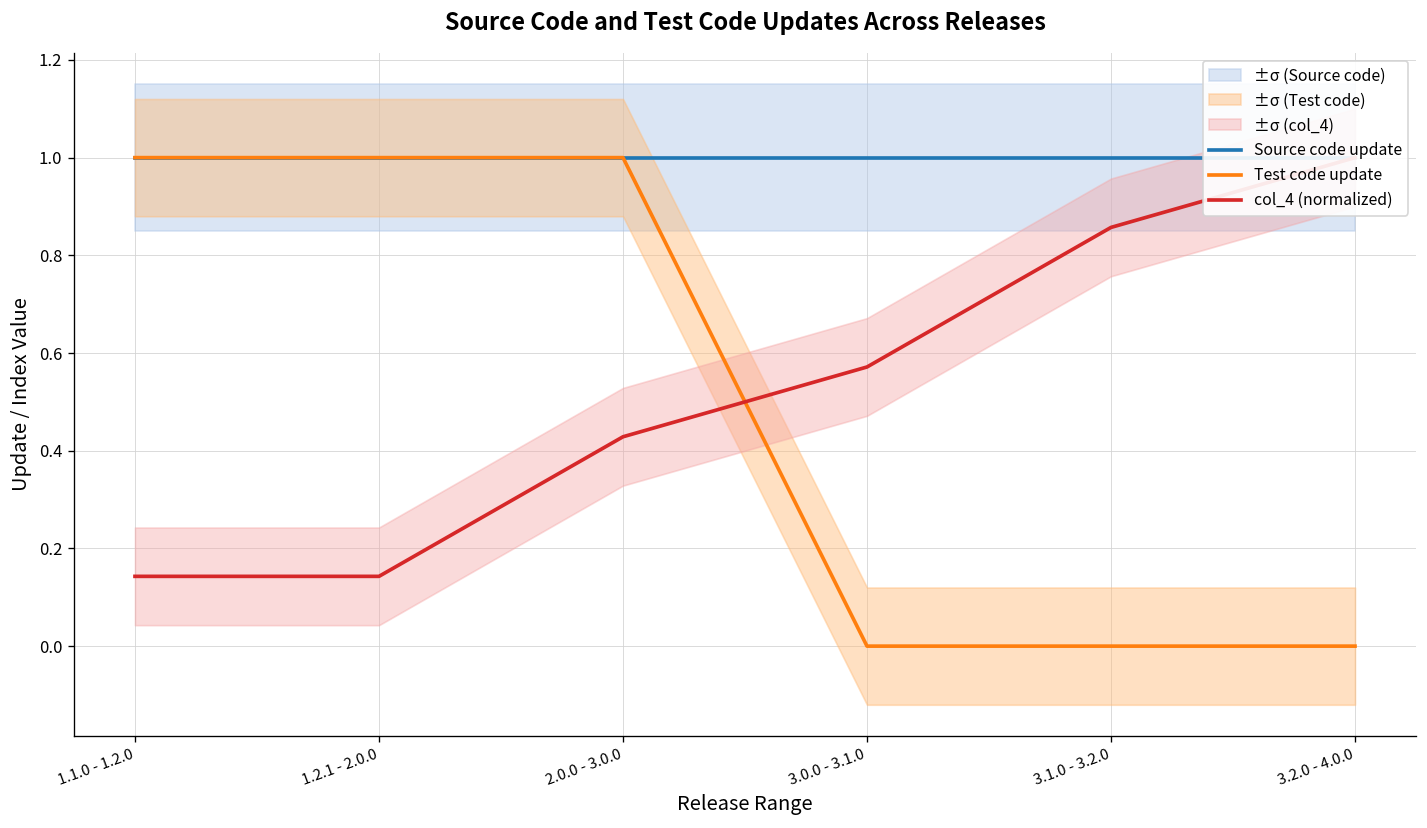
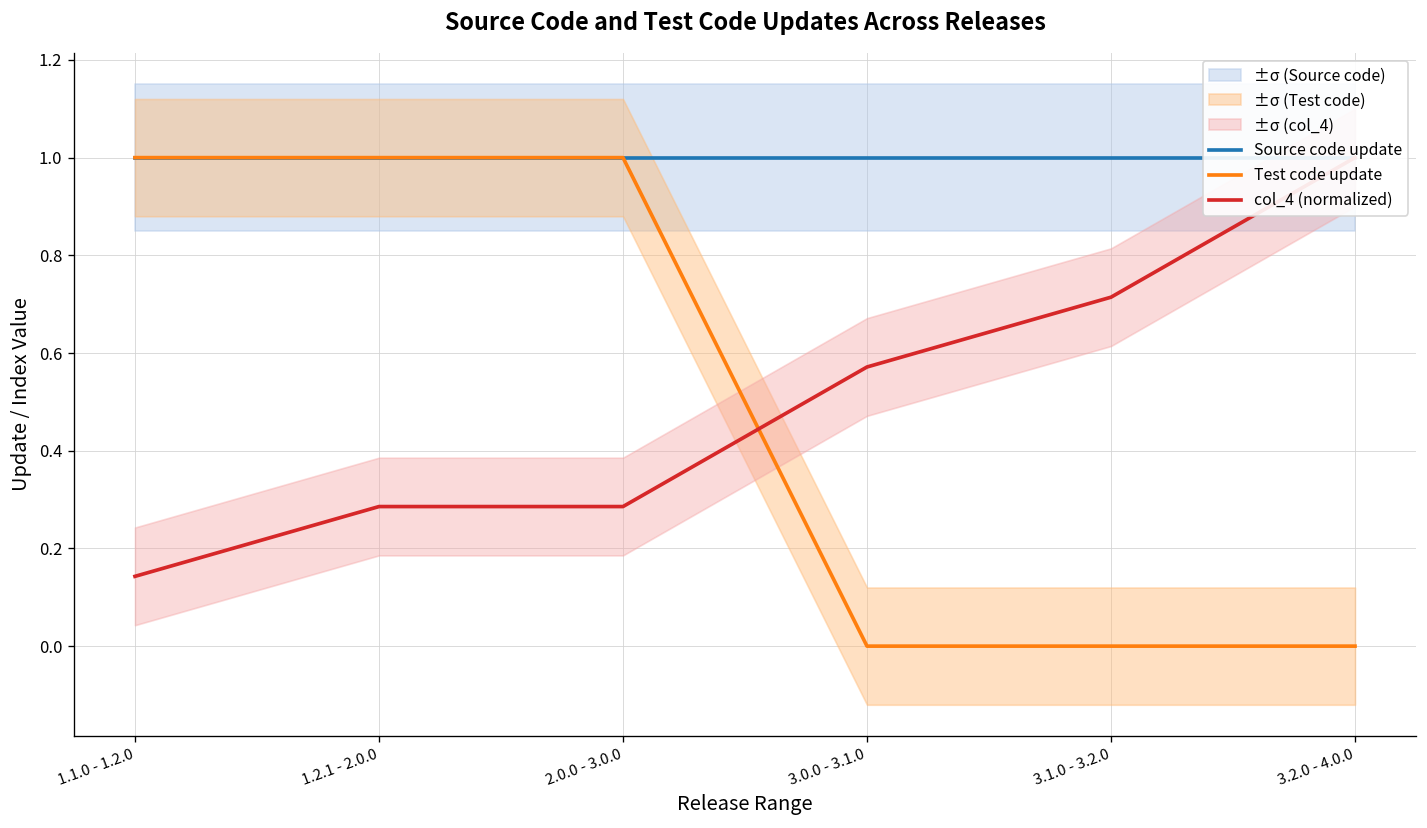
  {
    "±σ (Source code)": {
      "1.1.0 - 1.2.0": 1.15,
      "1.2.1 - 2.0.0": 1.15,
      "2.0.0 - 3.0.0": 1.15,
      "3.0.0 - 3.1.0": 1.15,
      "3.1.0 - 3.2.0": 1.15
    },
    "Source code update": {
      "3.0.0 - 3.1.0": 1.00,
      "3.1.0 - 3.2.0": 1.00
    },
    "Test code update": {
      "3.0.0 - 3.1.0": 0.00,
      "3.1.0 - 3.2.0": 0.00,
      "3.2.0 - 4.0.0": 0.00
    },
    "col_4 (normalized)": {
      "1.1.0 - 1.2.0": 0.14,
-     "1.2.1 - 2.0.0": 0.14,
-     "2.0.0 - 3.0.0": 0.43,
+     "1.2.1 - 2.0.0": 0.29,
+     "2.0.0 - 3.0.0": 0.29,
      "3.0.0 - 3.1.0": 0.57,
-     "3.1.0 - 3.2.0": 0.86
+     "3.1.0 - 3.2.0": 0.71
    }
  }
